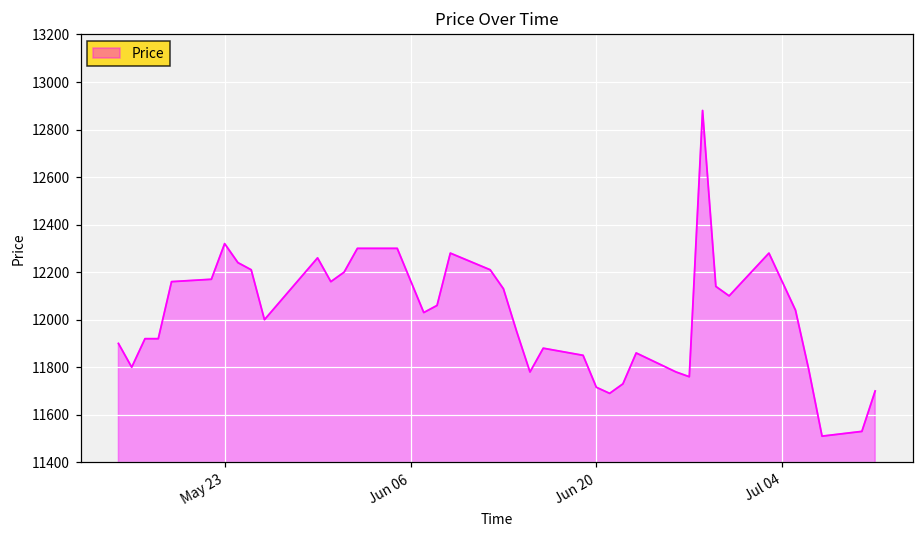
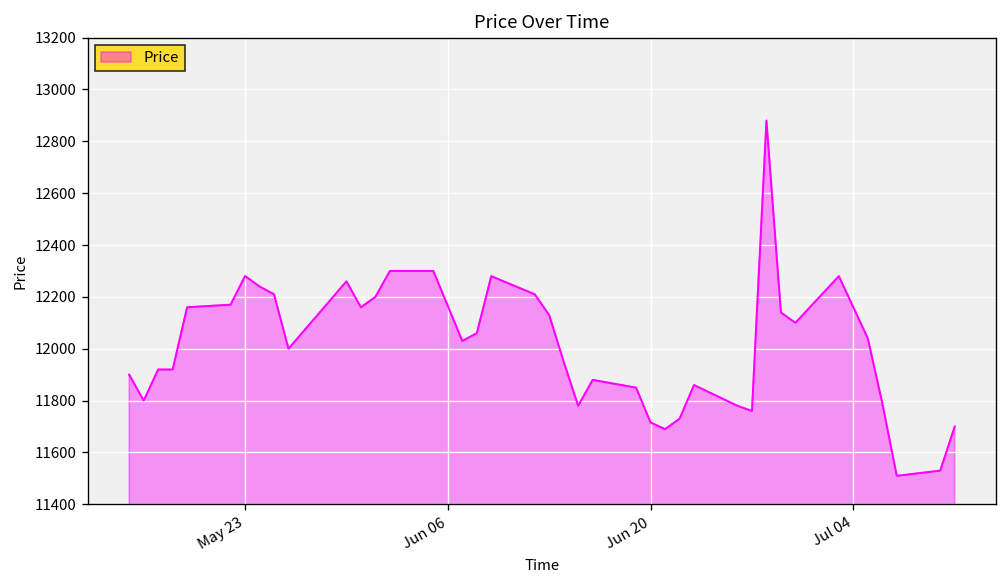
  {
-   "May 23": 12320,
+   "May 23": 12280,
    "Jun 20": 11720,
    "Jul 04": 12160
  }
